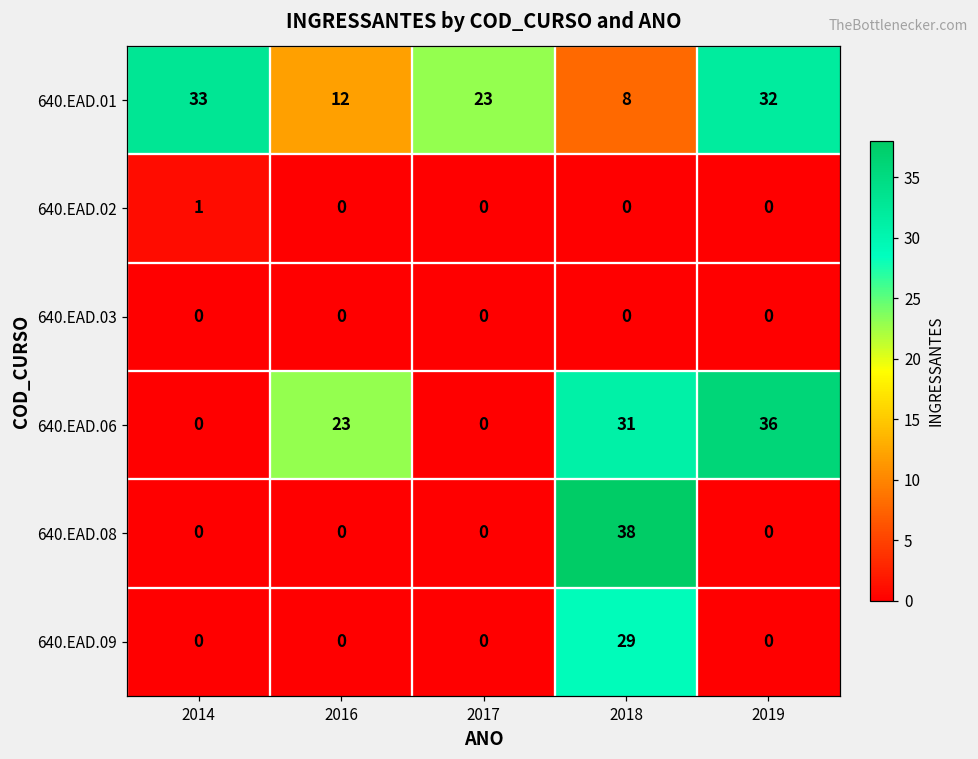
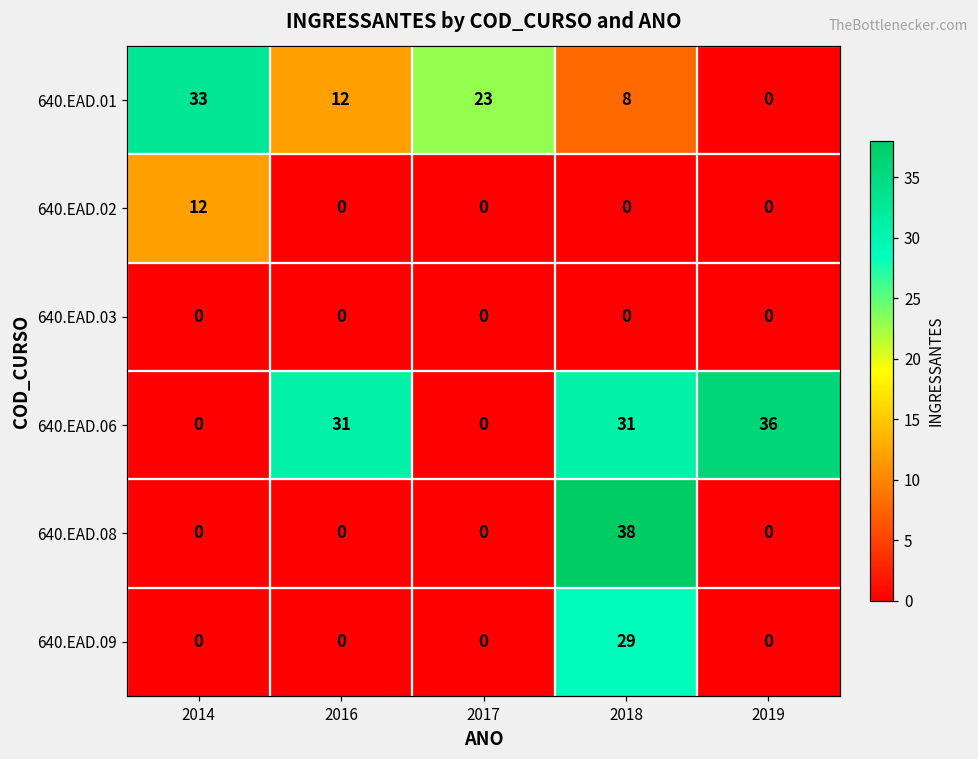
  {
    "640.EAD.01": {
      "2014": 33,
      "2016": 12,
      "2017": 23,
      "2018": 8,
-     "2019": 32
+     "2019": 0
    },
    "640.EAD.02": {
-     "2014": 1,
+     "2014": 12,
      "2016": 0,
      "2017": 0,
      "2018": 0,
      "2019": 0
    },
    "640.EAD.03": {
      "2014": 0,
      "2016": 0,
      "2017": 0,
      "2018": 0,
      "2019": 0
    },
    "640.EAD.06": {
      "2014": 0,
-     "2016": 23,
+     "2016": 31,
      "2017": 0,
      "2018": 31,
      "2019": 36
    },
    "640.EAD.08": {
      "2014": 0,
      "2016": 0,
      "2017": 0,
      "2018": 38,
      "2019": 0
    },
    "640.EAD.09": {
      "2014": 0,
      "2016": 0,
      "2017": 0,
      "2018": 29,
      "2019": 0
    }
  }
